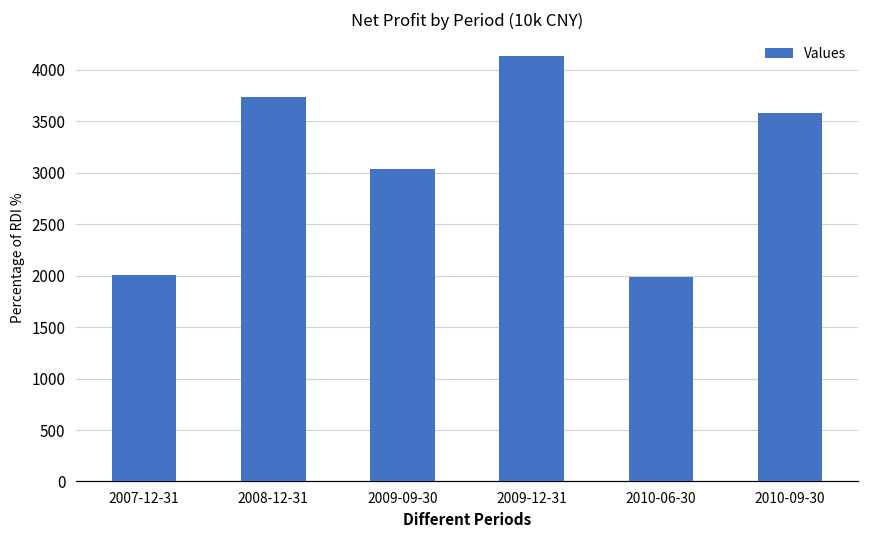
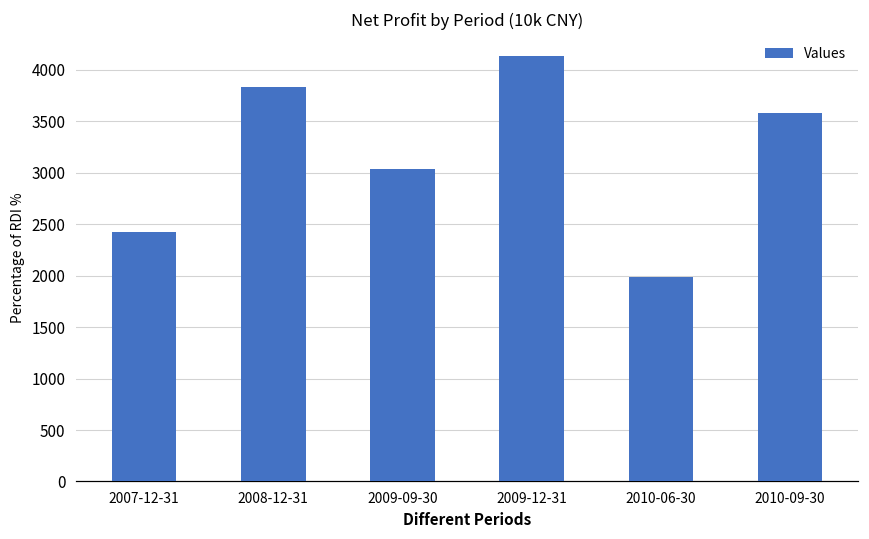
  {
-   "2007-12-31": 2000,
-   "2008-12-31": 3700,
+   "2007-12-31": 2400,
+   "2008-12-31": 3800,
    "2009-09-30": 3000,
    "2009-12-31": 4100,
    "2010-06-30": 2000,
    "2010-09-30": 3600
  }
